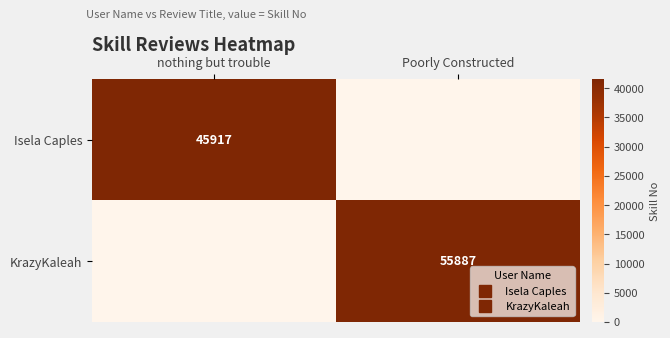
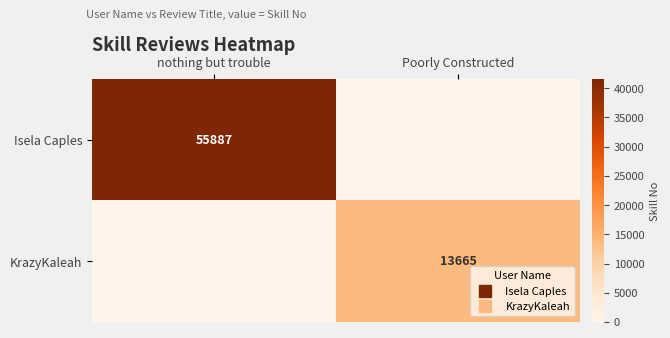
  {
    "Isela Caples": {
-     "nothing but trouble": 45917
+     "nothing but trouble": 55887
    },
    "KrazyKaleah": {
-     "Poorly Constructed": 55887
+     "Poorly Constructed": 13665
    }
  }
